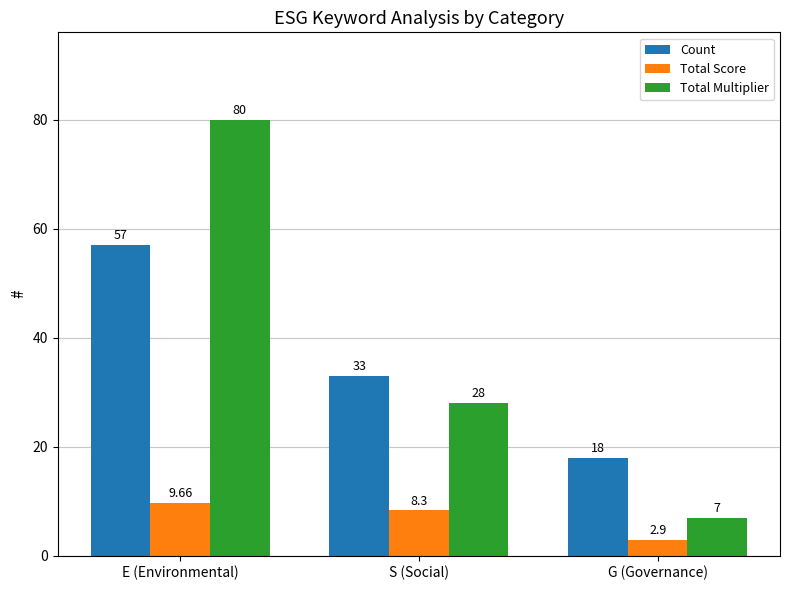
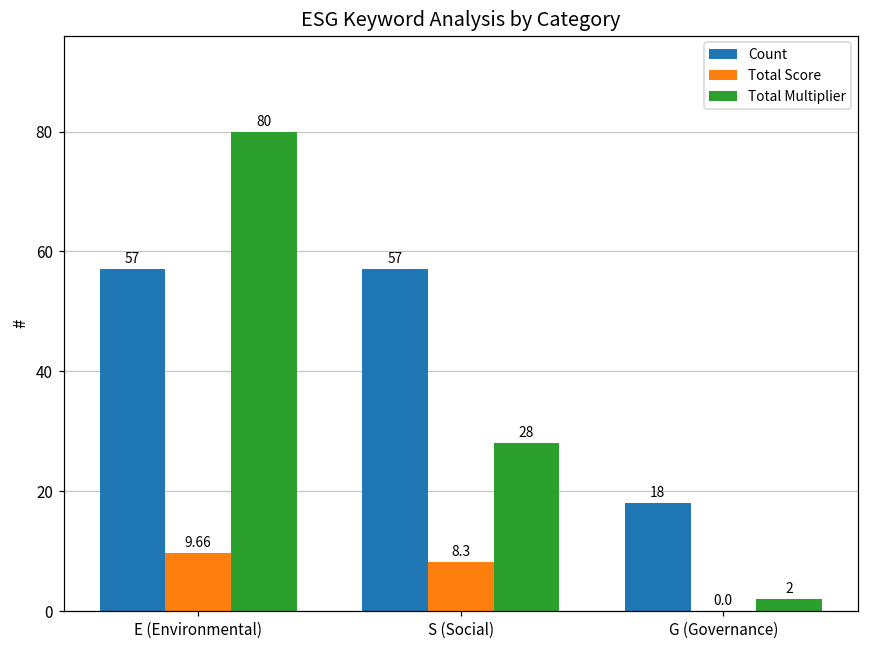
  {
    "Count": {
      "E (Environmental)": 57,
-     "S (Social)": 33,
+     "S (Social)": 57,
      "G (Governance)": 18
    },
    "Total Score": {
      "E (Environmental)": 9.66,
      "S (Social)": 8.3,
-     "G (Governance)": 2.9
+     "G (Governance)": 0.0
    },
    "Total Multiplier": {
      "E (Environmental)": 80,
      "S (Social)": 28,
-     "G (Governance)": 7
+     "G (Governance)": 2
    }
  }
